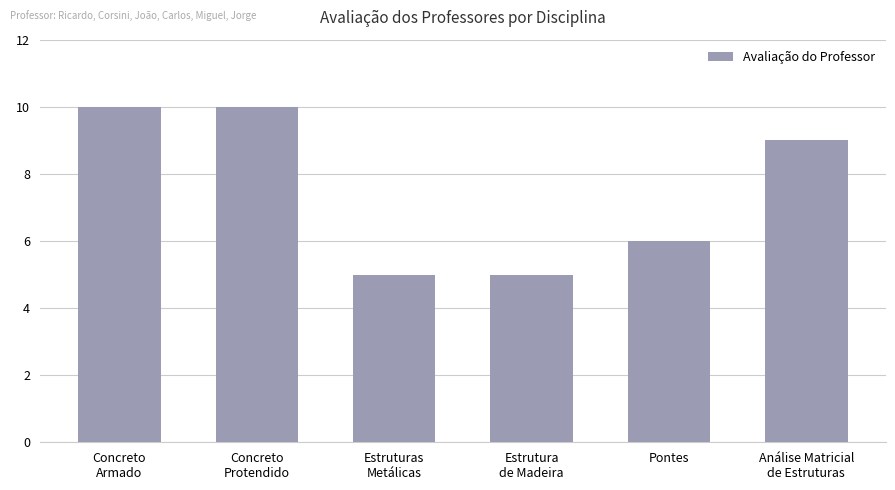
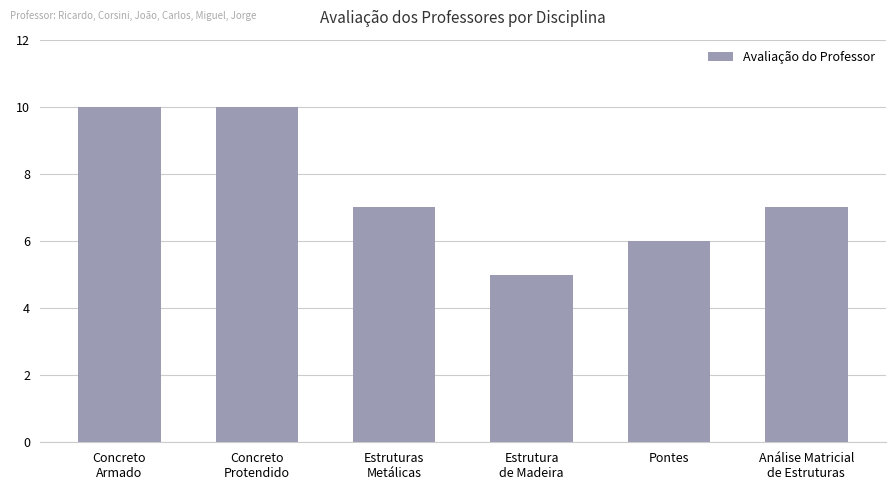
  {
    "Concreto Armado": 10,
    "Concreto Protendido": 10,
-   "Estruturas Metálicas": 5,
+   "Estruturas Metálicas": 7,
    "Estrutura de Madeira": 5,
    "Pontes": 6,
-   "Análise Matricial de Estruturas": 9
+   "Análise Matricial de Estruturas": 7
  }
